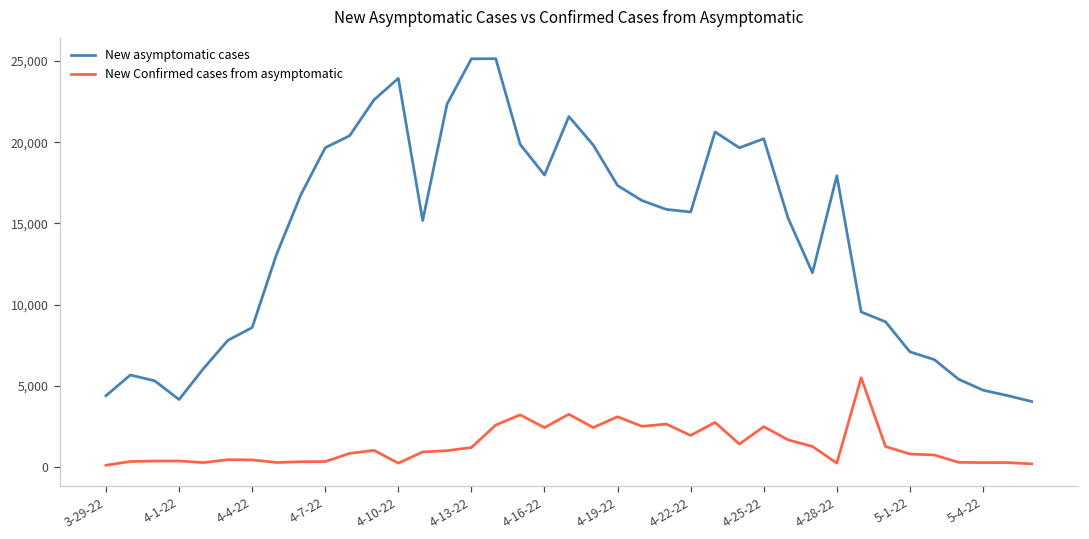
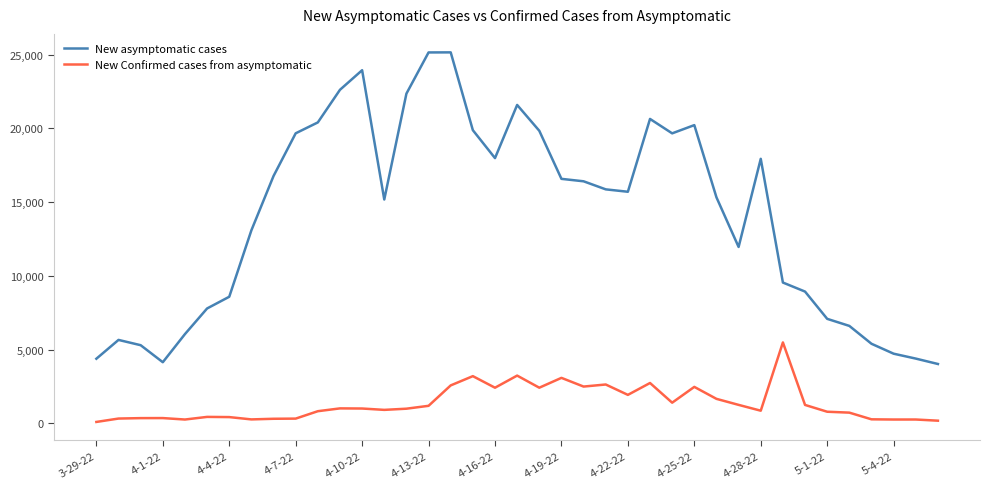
  {
    "New asymptomatic cases": {
      "3-29-22": "4,400",
      "4-1-22": "4,100",
      "4-4-22": "8,600",
      "4-7-22": "19,700",
      "4-10-22": "23,900",
      "4-13-22": "25,100",
      "4-16-22": "18,000",
-     "4-19-22": "17,300",
+     "4-19-22": "16,600",
      "4-22-22": "15,700",
      "4-25-22": "20,200",
      "4-28-22": "17,900",
      "5-1-22": "7,100",
      "5-4-22": "4,700"
    },
    "New Confirmed cases from asymptomatic": {
      "3-29-22": "100",
      "4-1-22": "400",
      "4-4-22": "400",
      "4-7-22": "300",
-     "4-10-22": "200",
+     "4-10-22": "1,000",
      "4-13-22": "1,200",
      "4-16-22": "2,400",
      "4-19-22": "3,100",
      "4-22-22": "1,900",
      "4-25-22": "2,500",
-     "4-28-22": "200",
+     "4-28-22": "900",
      "5-1-22": "800",
      "5-4-22": "300"
    }
  }
